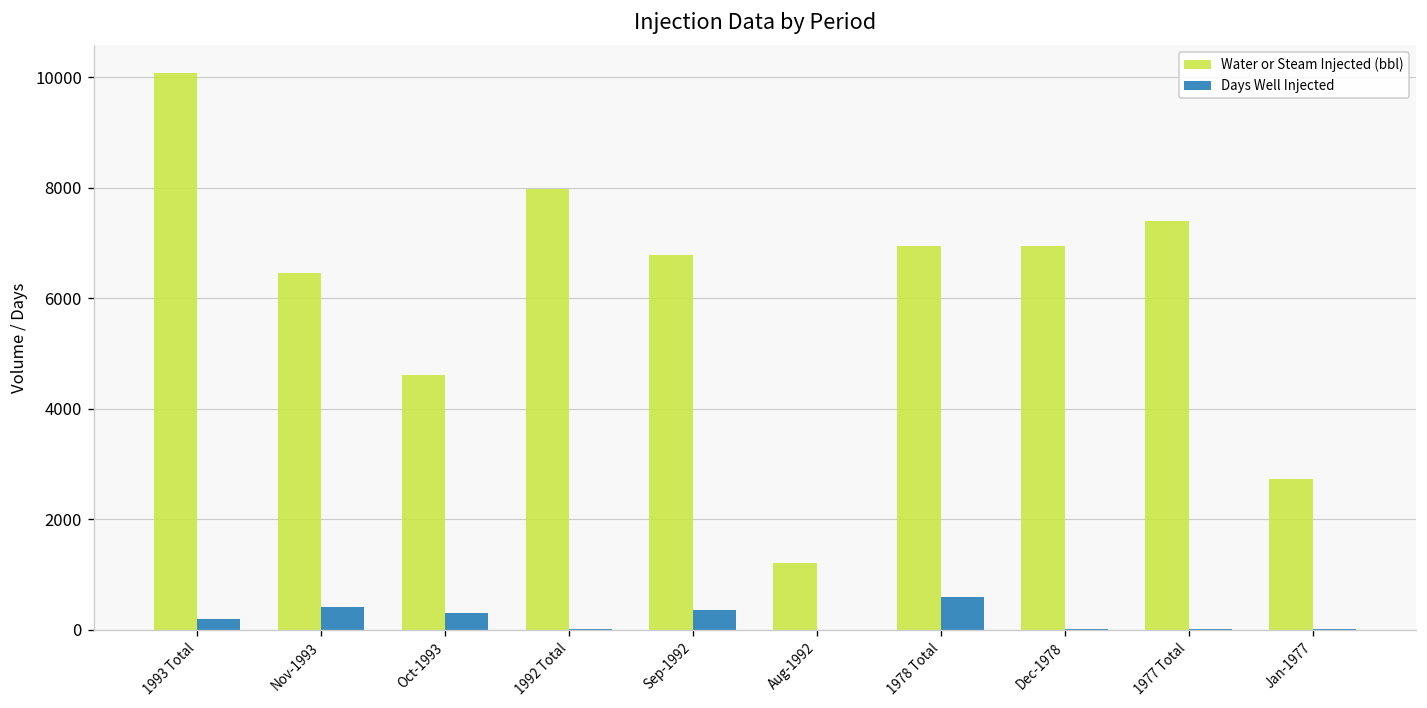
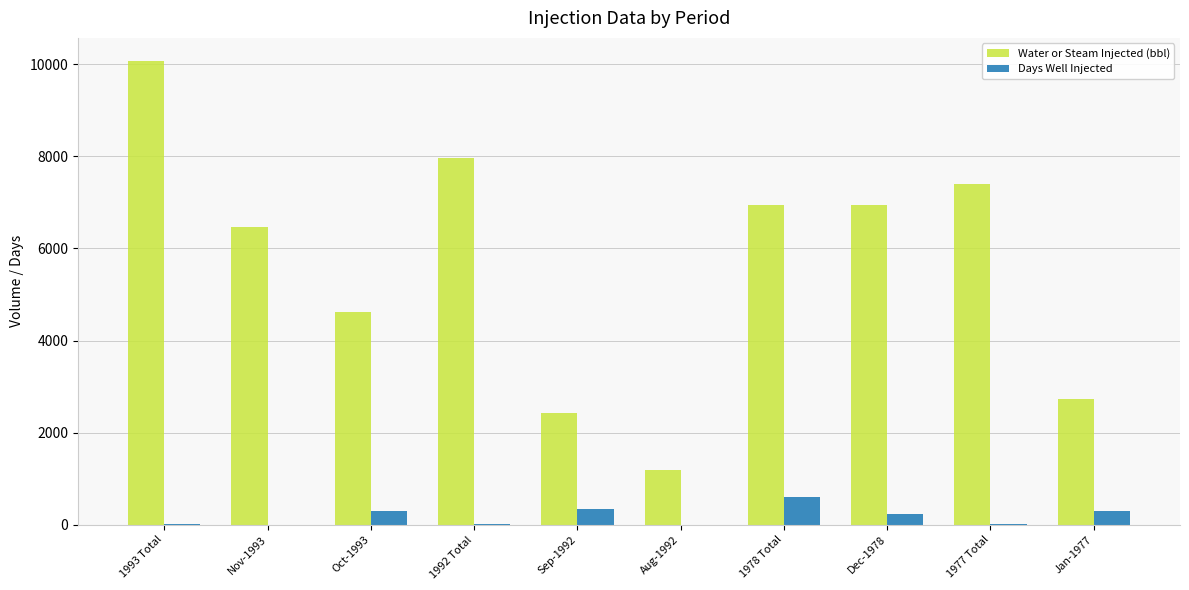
  {
    "Water or Steam Injected (bbl)": {
      "1993 Total": 10100,
      "Nov-1993": 6500,
      "Oct-1993": 4600,
      "1992 Total": 8000,
-     "Sep-1992": 6800,
+     "Sep-1992": 2400,
      "Aug-1992": 1200,
      "1978 Total": 6900,
      "Dec-1978": 6900,
      "1977 Total": 7400,
      "Jan-1977": 2700
    },
    "Days Well Injected": {
-     "1993 Total": 200,
-     "Nov-1993": 400,
+     "1993 Total": 0,
+     "Nov-1993": 0,
      "Oct-1993": 300,
      "Sep-1992": 400,
      "1978 Total": 600,
-     "Dec-1978": 0,
-     "Jan-1977": 0
+     "Dec-1978": 200,
+     "Jan-1977": 300
    }
  }
